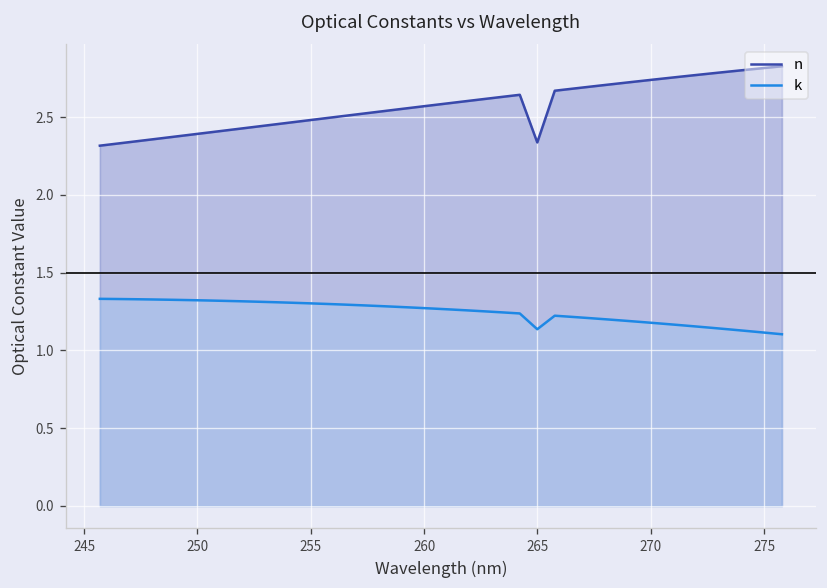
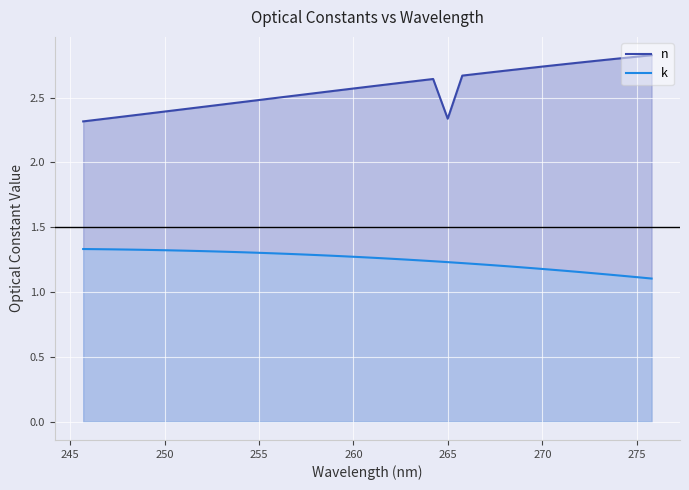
  {
    "n": {
      "265": 2.34
    },
    "k": {
-     "265": 1.14,
+     "265": 1.23,
      "275": 1.12
    }
  }
